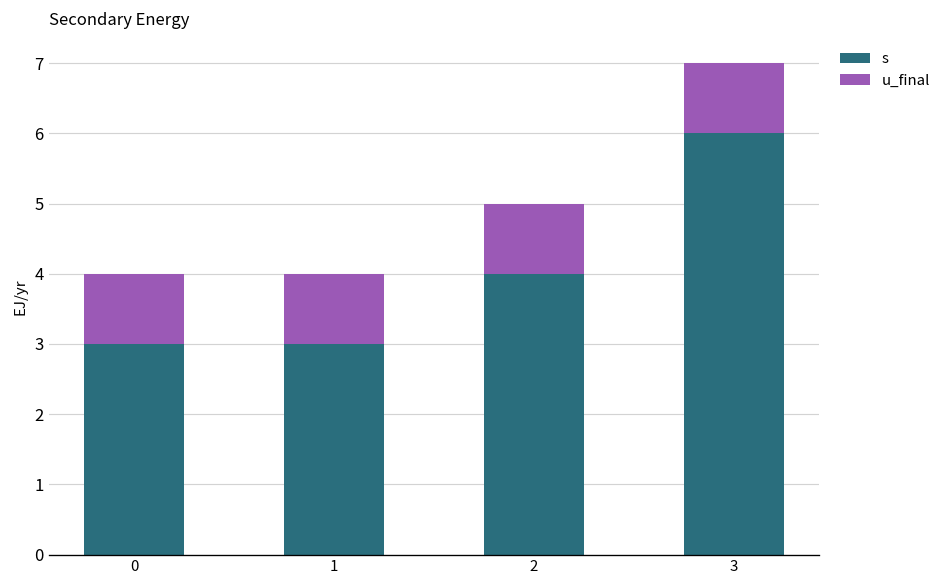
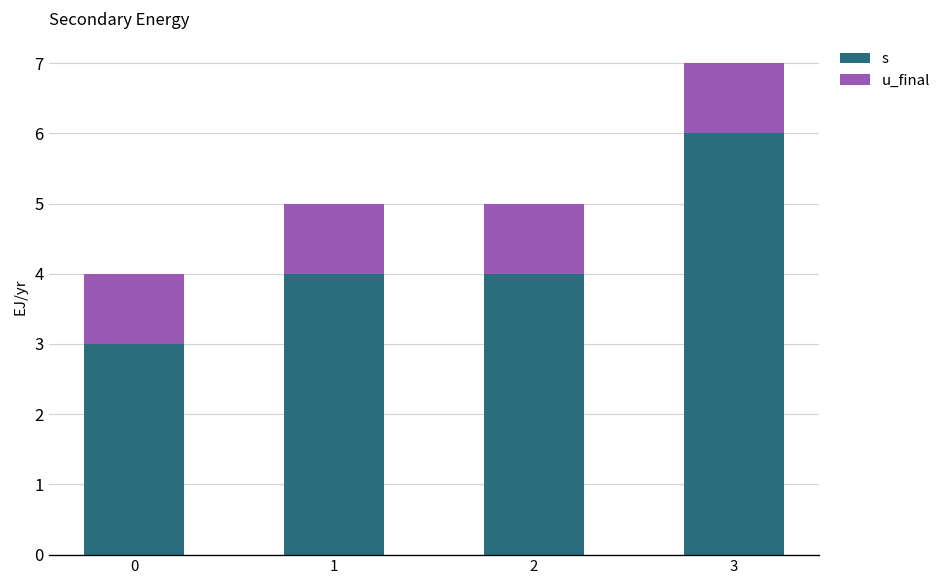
  {
    "s": {
      "0": 3,
-     "1": 3,
+     "1": 4,
      "2": 4,
      "3": 6
    },
    "u_final": {
      "0": 1,
      "1": 1,
      "2": 1,
      "3": 1
    }
  }
